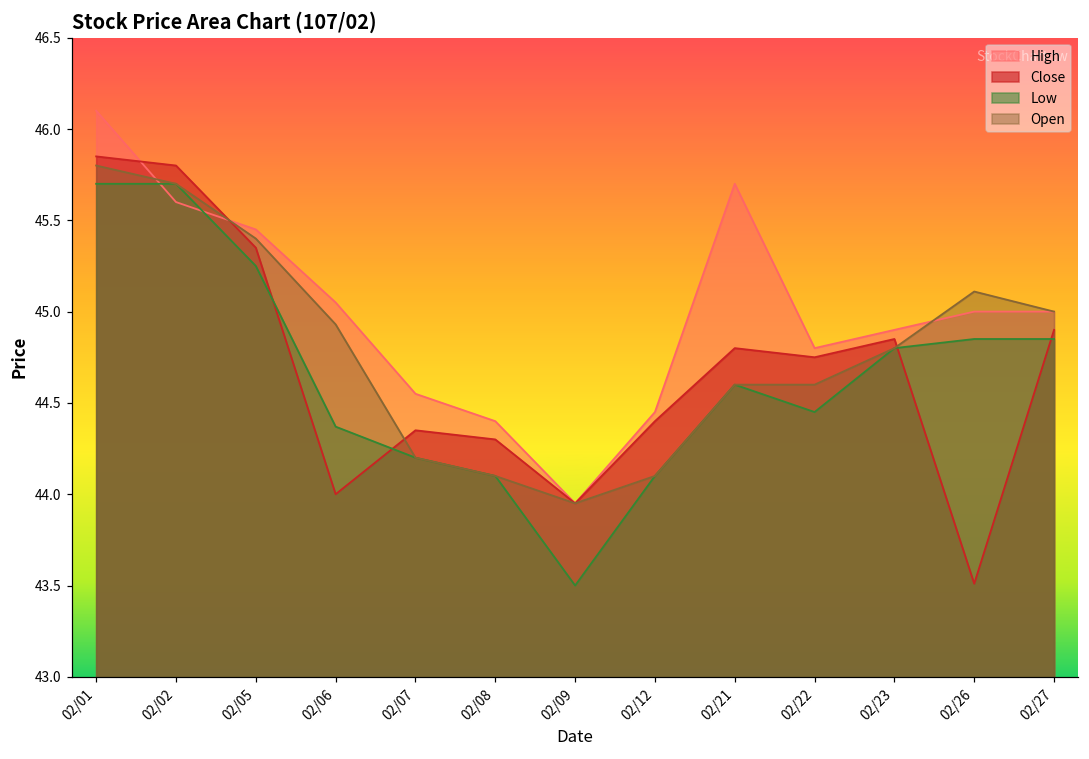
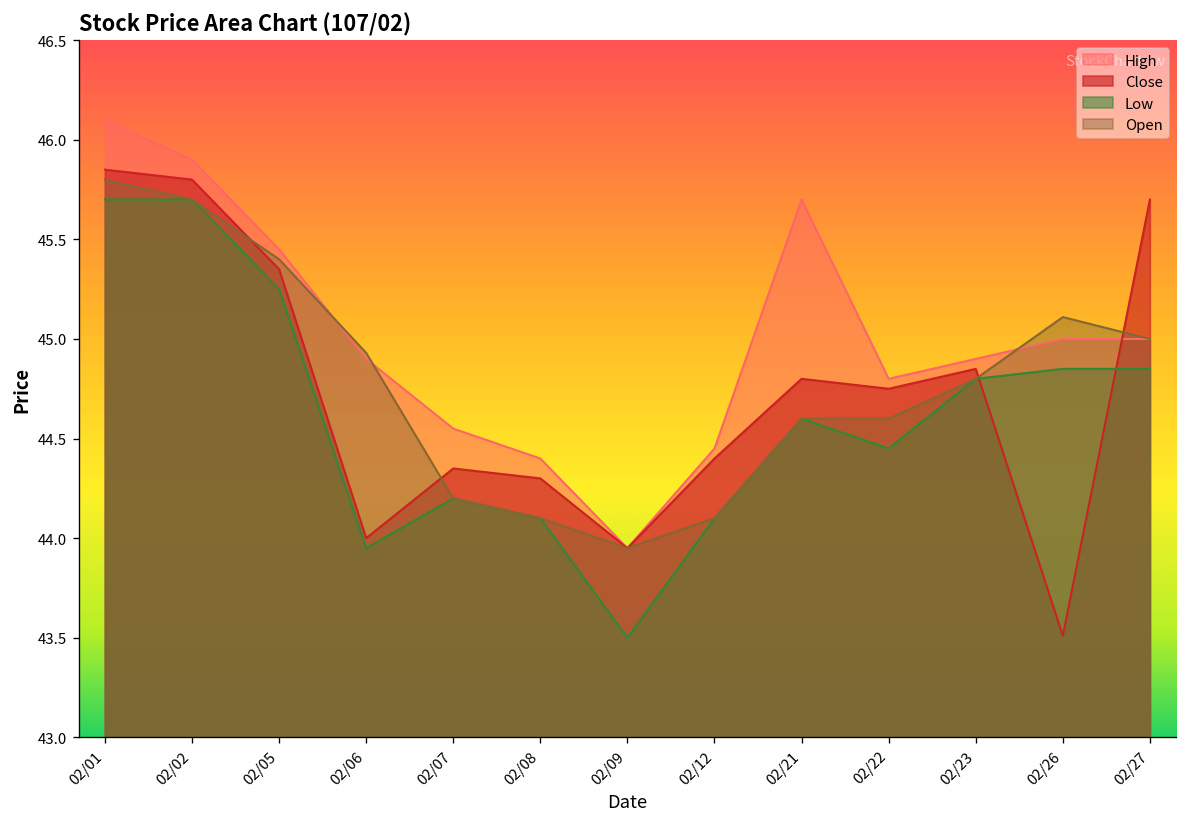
  {
    "High": {
      "02/01": 46.10,
-     "02/02": 45.6,
+     "02/02": 45.9,
      "02/05": 45.45,
-     "02/06": 45.05,
+     "02/06": 44.90,
      "02/07": 44.55,
      "02/08": 44.40,
      "02/12": 44.45,
      "02/21": 45.70,
      "02/22": 44.80,
      "02/23": 44.90,
      "02/26": 45.00
    },
    "Close": {
      "02/01": 45.85,
      "02/02": 45.8,
      "02/05": 45.35,
      "02/06": 44.0,
      "02/07": 44.35,
      "02/08": 44.3,
      "02/12": 44.4,
      "02/21": 44.8,
      "02/22": 44.75,
      "02/23": 44.85,
      "02/26": 43.5,
-     "02/27": 44.9
+     "02/27": 45.7
    },
    "Low": {
      "02/01": 45.70,
      "02/05": 45.25,
-     "02/06": 44.37,
+     "02/06": 43.95,
      "02/09": 43.50,
      "02/22": 44.45,
      "02/26": 44.85,
      "02/27": 44.85
    },
    "Open": {
      "02/01": 45.80,
      "02/05": 45.40,
      "02/06": 44.93,
      "02/22": 44.60,
      "02/26": 45.11
    }
  }
